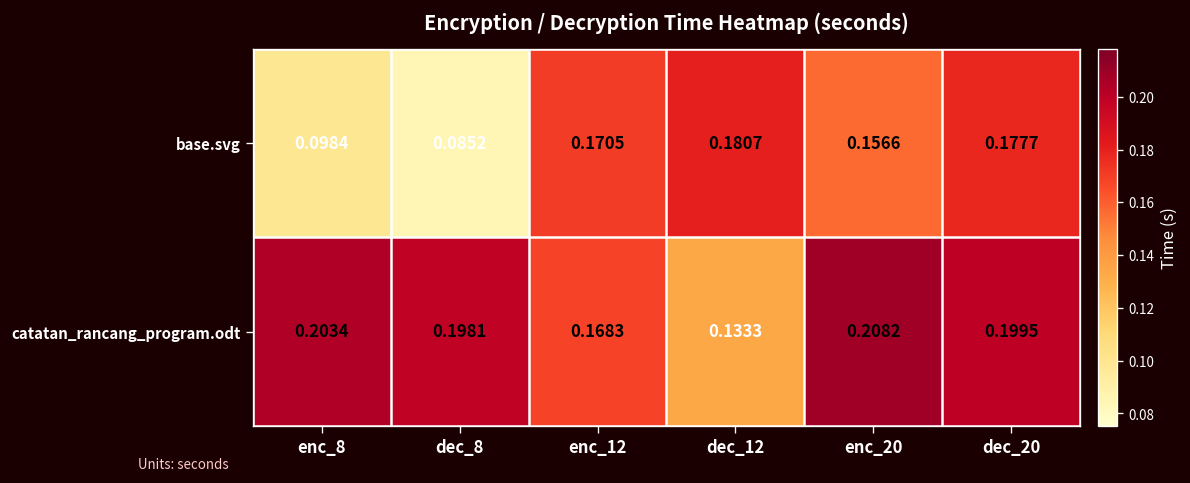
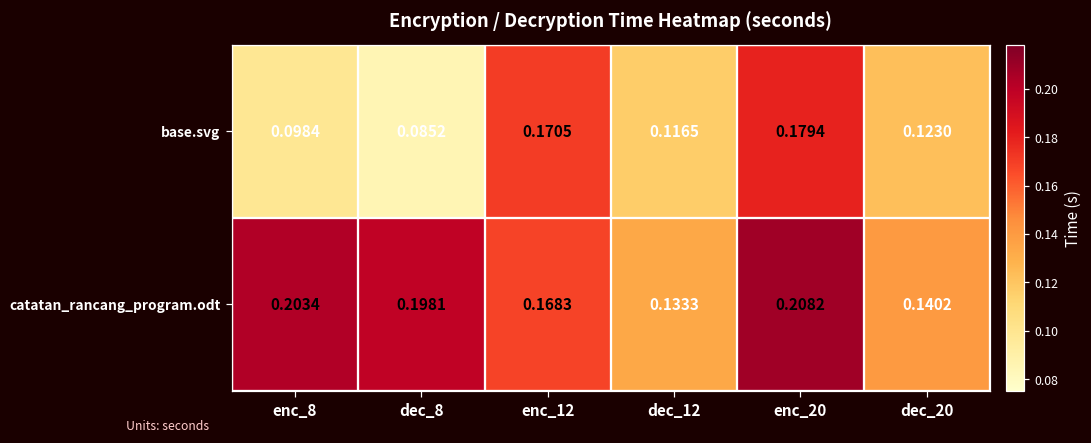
  {
    "base.svg": {
      "enc_8": 0.0984,
      "dec_8": 0.0852,
      "enc_12": 0.1705,
-     "dec_12": 0.1807,
-     "enc_20": 0.1566,
-     "dec_20": 0.1777
+     "dec_12": 0.1165,
+     "enc_20": 0.1794,
+     "dec_20": 0.1230
    },
    "catatan_rancang_program.odt": {
      "enc_8": 0.2034,
      "dec_8": 0.1981,
      "enc_12": 0.1683,
      "dec_12": 0.1333,
      "enc_20": 0.2082,
-     "dec_20": 0.1995
+     "dec_20": 0.1402
    }
  }
